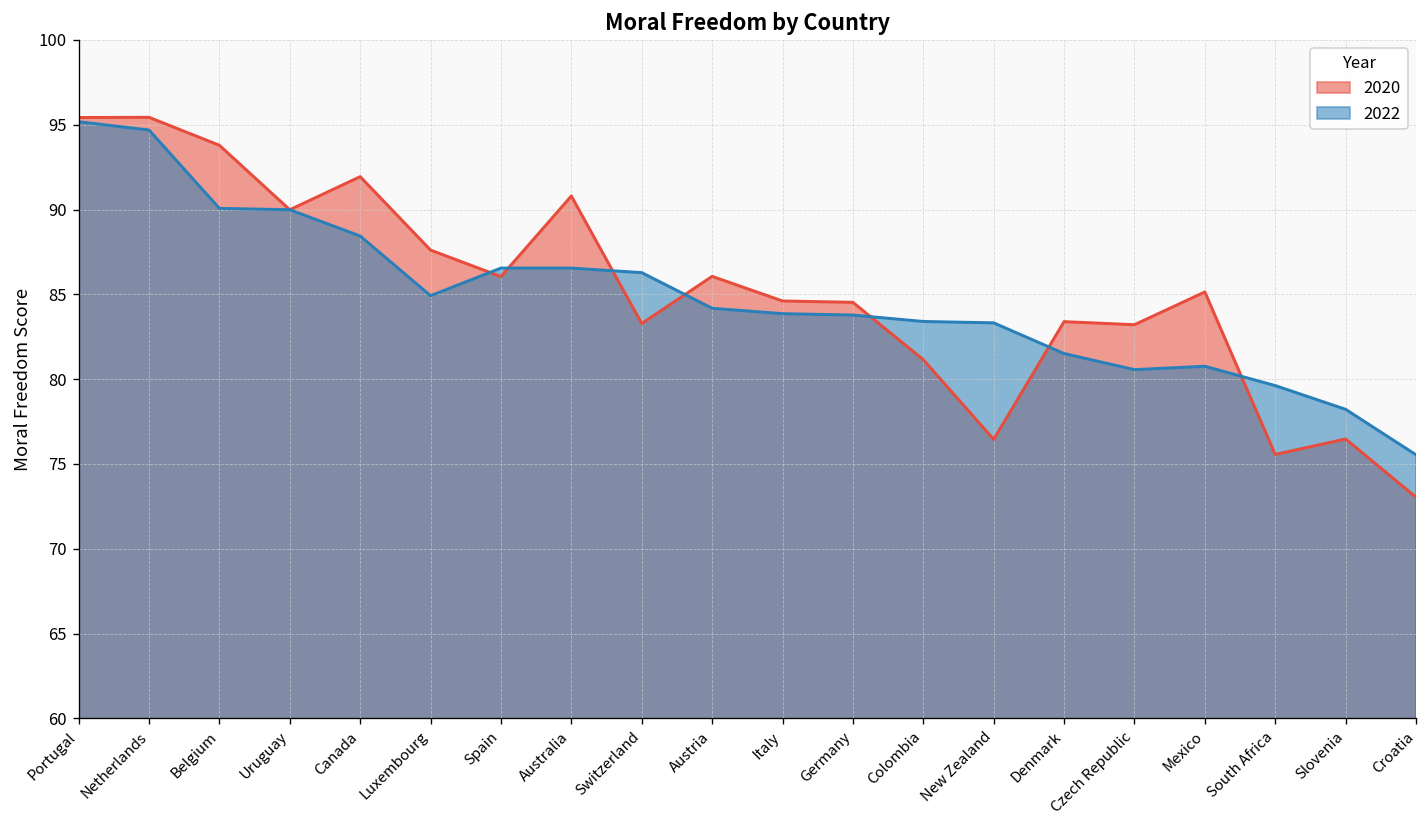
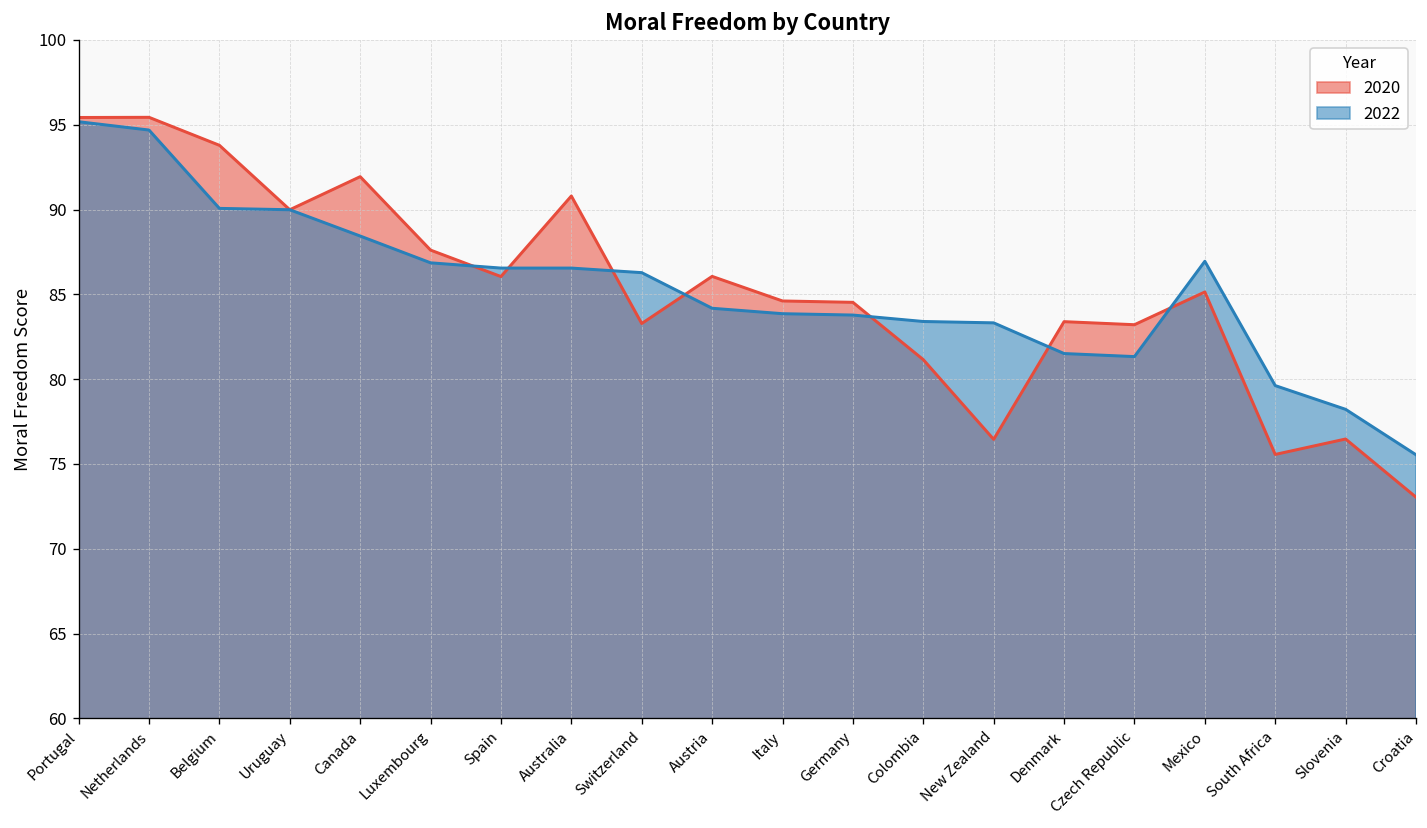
  {
    "2020": {
      "Portugal": 95.4,
      "Netherlands": 95.4,
      "Belgium": 93.8,
      "Canada": 91.9,
      "Luxembourg": 87.6,
      "Spain": 86.1,
      "Australia": 90.8,
      "Switzerland": 83.3,
      "Austria": 86.1,
      "Italy": 84.6,
      "Germany": 84.5,
      "Colombia": 81.2,
      "New Zealand": 76.5,
      "Denmark": 83.4,
      "Czech Republic": 83.2,
      "Mexico": 85.1,
      "South Africa": 75.6,
      "Slovenia": 76.5,
      "Croatia": 73.0
    },
    "2022": {
      "Portugal": 95.2,
      "Netherlands": 94.7,
      "Belgium": 90.1,
      "Canada": 88.4,
-     "Luxembourg": 84.9,
+     "Luxembourg": 86.9,
      "Spain": 86.6,
      "Australia": 86.6,
      "Switzerland": 86.3,
      "Austria": 84.2,
      "Italy": 83.9,
      "Germany": 83.8,
      "Colombia": 83.4,
      "New Zealand": 83.3,
      "Denmark": 81.5,
-     "Czech Republic": 80.6,
-     "Mexico": 80.8,
+     "Czech Republic": 81.3,
+     "Mexico": 87.0,
      "South Africa": 79.6,
      "Slovenia": 78.2,
      "Croatia": 75.5
    }
  }
